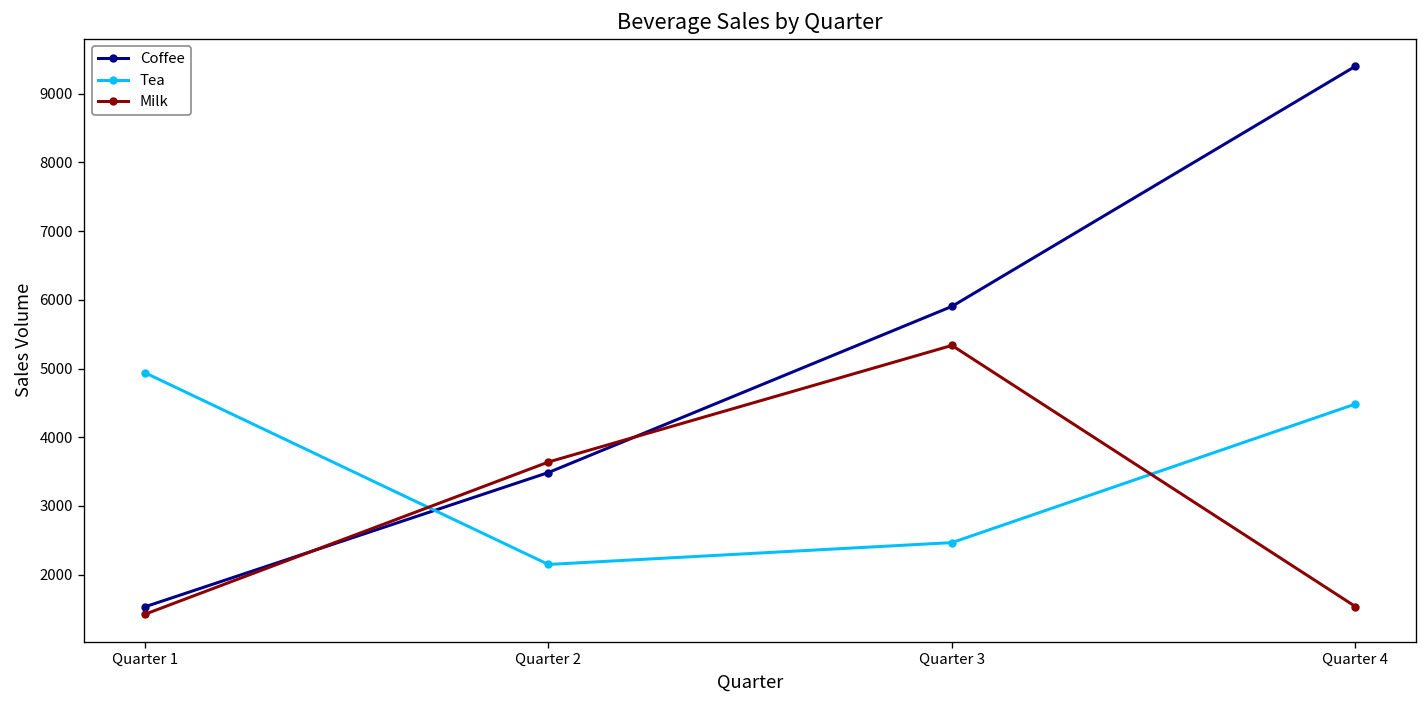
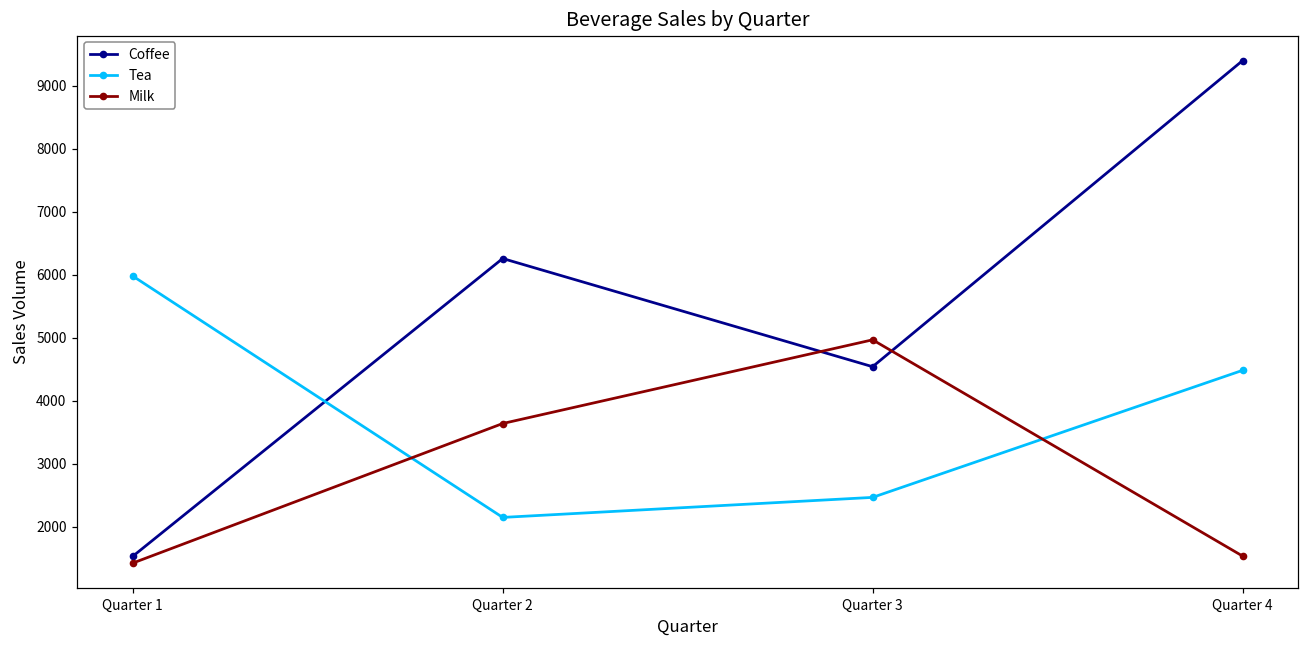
  {
    "Coffee": {
      "Quarter 1": 1500,
-     "Quarter 2": 3500,
-     "Quarter 3": 5900,
+     "Quarter 2": 6300,
+     "Quarter 3": 4500,
      "Quarter 4": 9400
    },
    "Tea": {
-     "Quarter 1": 4900,
+     "Quarter 1": 6000,
      "Quarter 2": 2100,
      "Quarter 3": 2500,
      "Quarter 4": 4500
    },
    "Milk": {
      "Quarter 1": 1400,
      "Quarter 2": 3600,
-     "Quarter 3": 5300,
+     "Quarter 3": 5000,
      "Quarter 4": 1500
    }
  }
